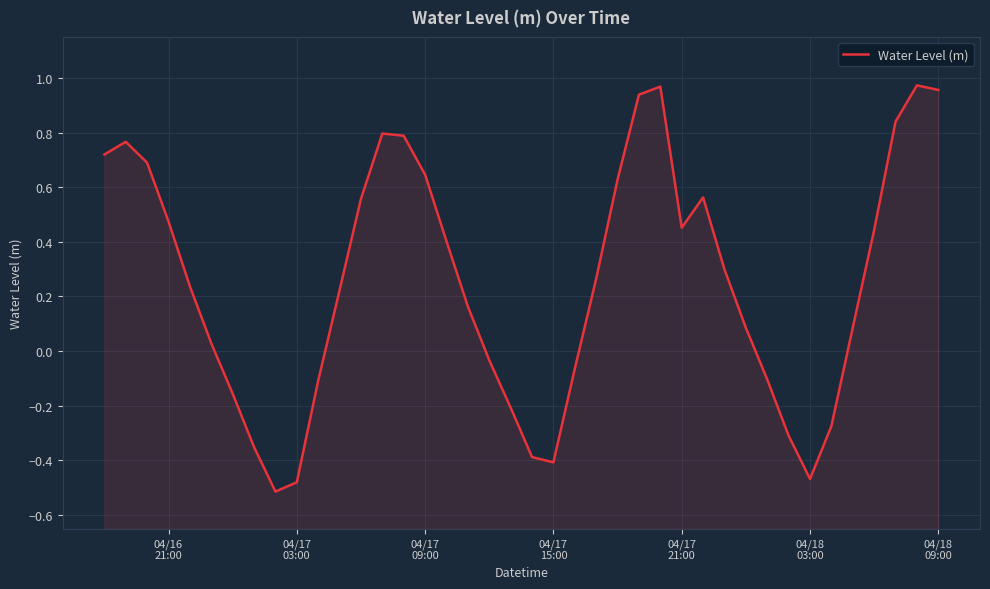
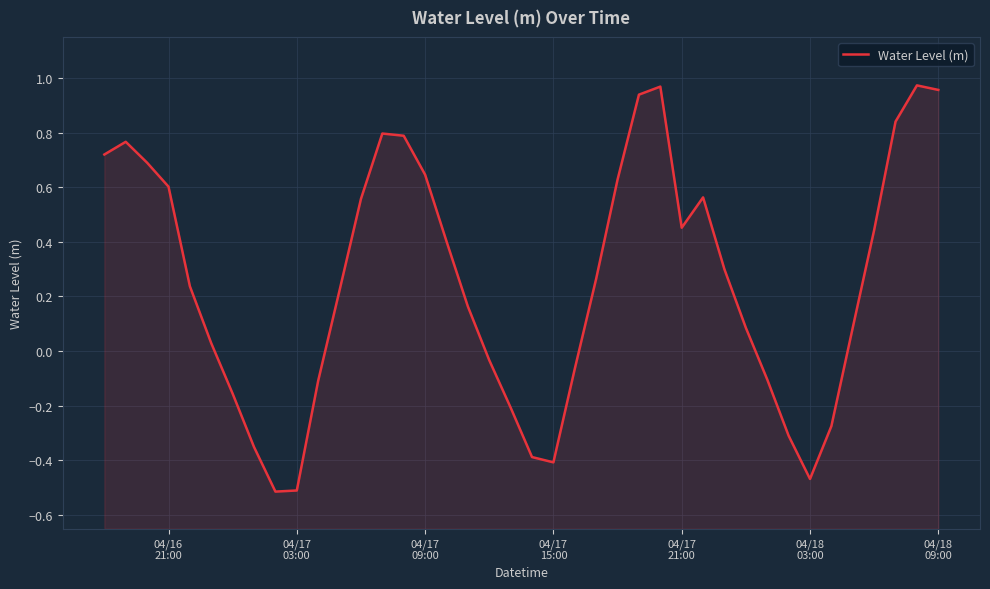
  {
-   "04/16 21:00": 0.47,
-   "04/17 03:00": -0.48,
+   "04/16 21:00": 0.60,
+   "04/17 03:00": -0.51,
    "04/17 09:00": 0.65,
    "04/17 15:00": -0.41,
    "04/17 21:00": 0.45,
    "04/18 03:00": -0.47,
    "04/18 09:00": 0.96
  }
